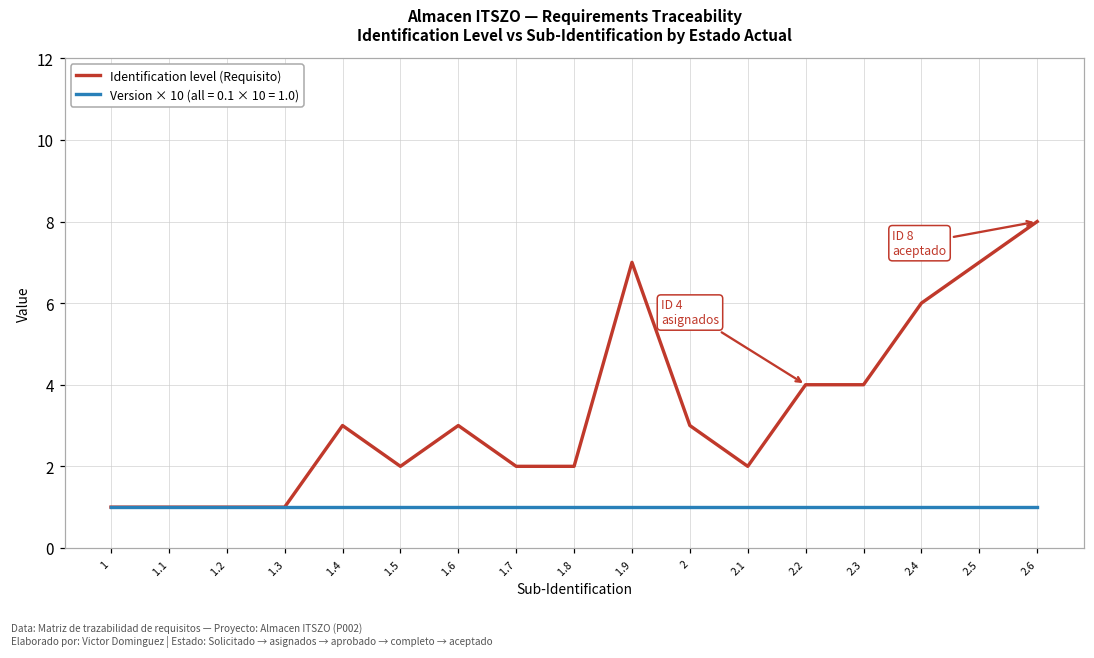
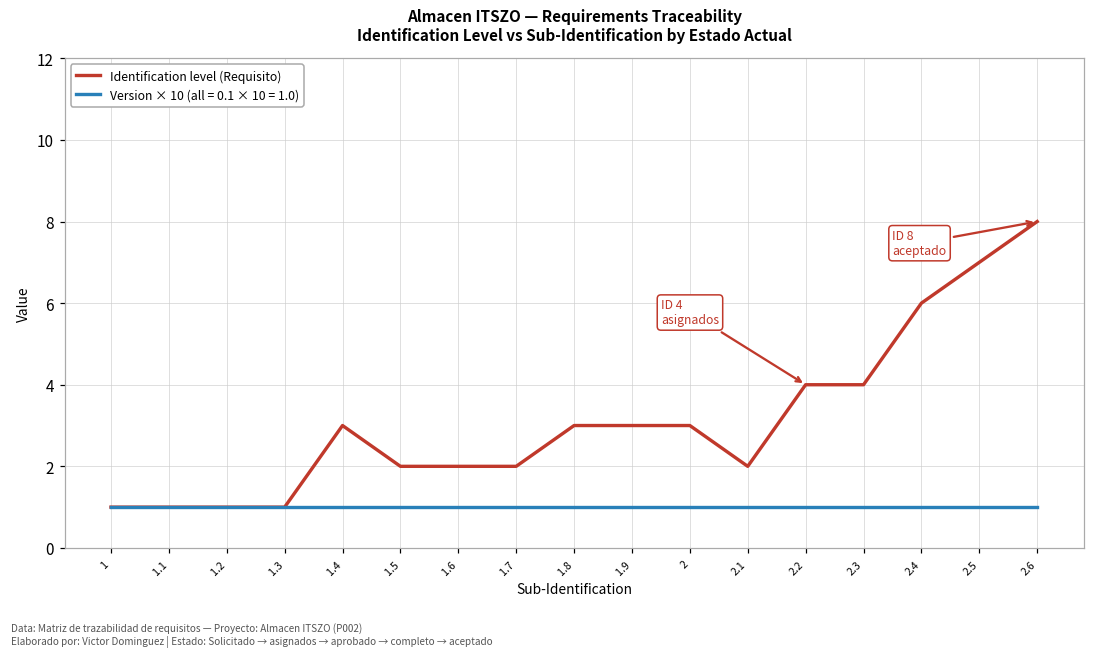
  {
    "Identification level (Requisito)": {
      "1.4": 3,
      "1.5": 2,
-     "1.6": 3,
+     "1.6": 2,
      "1.7": 2,
-     "1.8": 2,
-     "1.9": 7,
+     "1.8": 3,
+     "1.9": 3,
      "2": 3,
      "2.1": 2,
      "2.3": 4,
      "2.4": 6
    },
    "Version × 10 (all = 0.1 × 10 = 1.0)": {
      "1.4": 1,
      "1.5": 1,
      "1.6": 1,
      "1.7": 1,
      "1.8": 1,
      "1.9": 1,
      "2": 1,
      "2.1": 1,
      "2.2": 1,
      "2.3": 1,
      "2.4": 1,
      "2.5": 1,
      "2.6": 1
    }
  }
